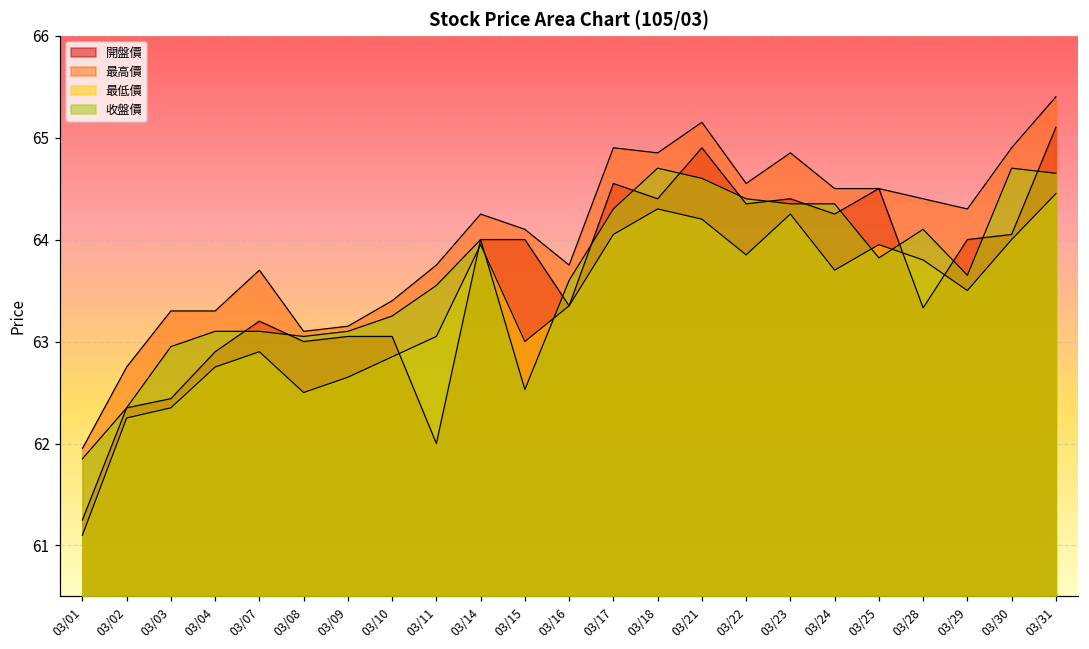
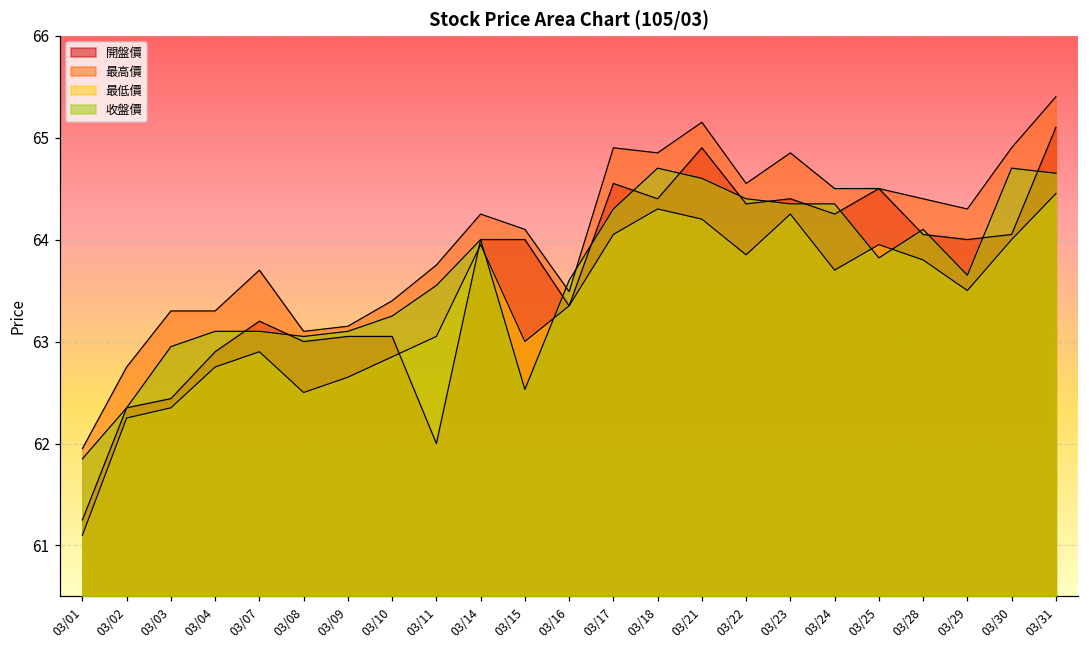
  {
    "開盤價": {
      "03/01": 61.3,
      "03/03": 62.4,
      "03/04": 62.9,
      "03/07": 63.2,
      "03/08": 63.0,
      "03/09": 63.1,
      "03/10": 63.1,
      "03/11": 62.0,
      "03/15": 64.0,
      "03/17": 64.6,
      "03/18": 64.4,
      "03/21": 64.9,
      "03/22": 64.4,
      "03/23": 64.4,
      "03/24": 64.3,
-     "03/28": 63.3,
+     "03/28": 64.1,
      "03/29": 64.0,
      "03/30": 64.1,
      "03/31": 65.1
    },
    "最高價": {
      "03/01": 62.0,
      "03/02": 62.8,
      "03/03": 63.3,
      "03/04": 63.3,
      "03/07": 63.7,
      "03/08": 63.1,
      "03/09": 63.2,
      "03/10": 63.4,
      "03/11": 63.8,
      "03/14": 64.3,
      "03/15": 64.1,
-     "03/16": 63.8,
+     "03/16": 63.5,
      "03/17": 64.9,
      "03/18": 64.9,
      "03/21": 65.2,
      "03/22": 64.6,
      "03/23": 64.9,
      "03/24": 64.5,
      "03/28": 64.4,
      "03/29": 64.3,
      "03/30": 64.9,
      "03/31": 65.4
    },
    "最低價": {
      "03/01": 61.1,
      "03/02": 62.3,
      "03/03": 62.4,
      "03/04": 62.8,
      "03/07": 62.9,
      "03/08": 62.5,
      "03/09": 62.7,
      "03/10": 62.9,
      "03/11": 63.1,
      "03/14": 64.0,
      "03/15": 63.0,
      "03/17": 64.1,
      "03/18": 64.3,
      "03/21": 64.2,
      "03/22": 63.9,
      "03/23": 64.3,
      "03/24": 63.7,
      "03/25": 64.0,
      "03/28": 63.8,
      "03/29": 63.5,
      "03/30": 64.0,
      "03/31": 64.5
    },
    "收盤價": {
      "03/01": 61.9,
      "03/03": 63.0,
      "03/04": 63.1,
      "03/07": 63.1,
      "03/08": 63.1,
      "03/09": 63.1,
      "03/10": 63.3,
      "03/11": 63.6,
      "03/15": 62.5,
      "03/16": 63.6,
      "03/17": 64.3,
      "03/18": 64.7,
      "03/21": 64.6,
      "03/22": 64.4,
      "03/23": 64.4,
      "03/24": 64.4,
      "03/25": 63.8,
      "03/28": 64.1,
      "03/29": 63.7,
      "03/30": 64.7,
      "03/31": 64.7
    }
  }
